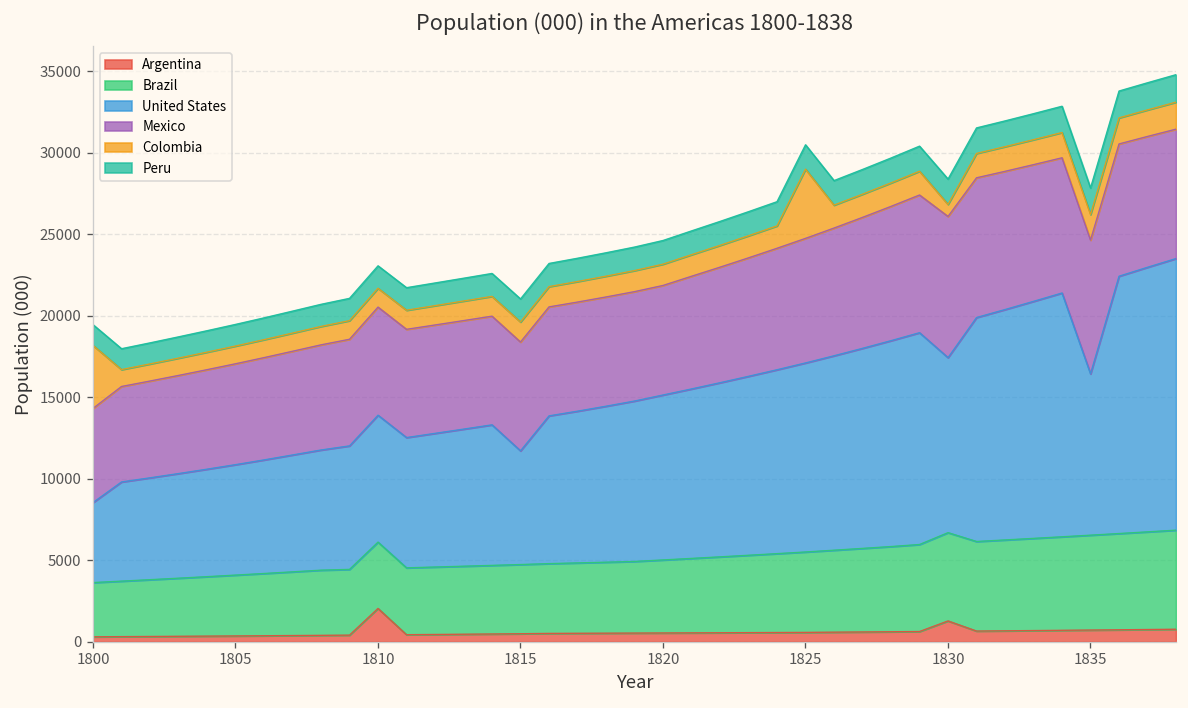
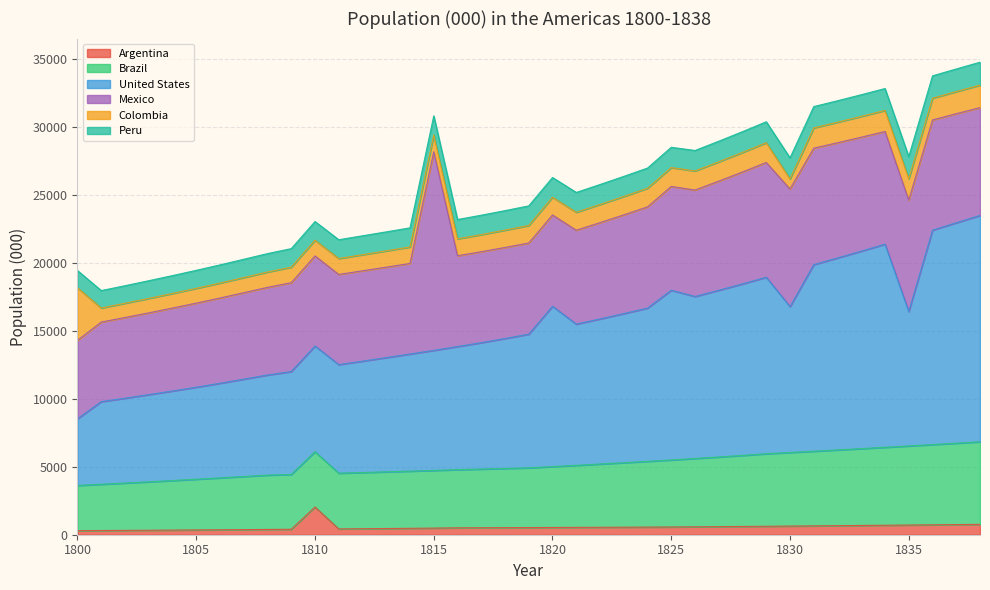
  {
    "Argentina": {
      "1800": 300,
      "1805": 400,
      "1810": 2000,
      "1815": 500,
      "1820": 500,
      "1825": 600,
-     "1830": 1300,
+     "1830": 600,
      "1835": 700
    },
    "United States": {
      "1800": 4900,
      "1805": 6800,
      "1810": 7800,
-     "1815": 7000,
-     "1820": 10100,
-     "1825": 11600,
+     "1815": 8800,
+     "1820": 11800,
+     "1825": 12500,
      "1830": 10700,
      "1835": 9900
    },
    "Mexico": {
      "1800": 5800,
      "1805": 6200,
      "1810": 6600,
-     "1815": 6700,
+     "1815": 14600,
      "1820": 6700,
      "1825": 7600,
      "1830": 8700,
      "1835": 8200
    },
    "Colombia": {
      "1800": 3900,
      "1805": 1100,
      "1810": 1200,
      "1815": 1200,
      "1820": 1300,
-     "1825": 4200,
+     "1825": 1400,
      "1830": 700,
      "1835": 1600
    }
  }
